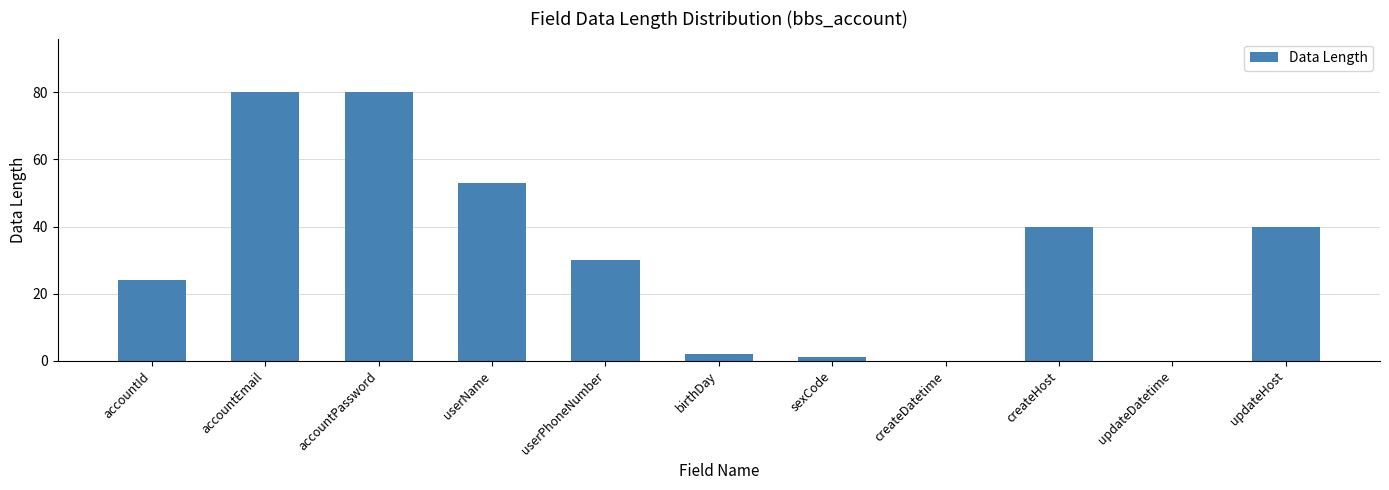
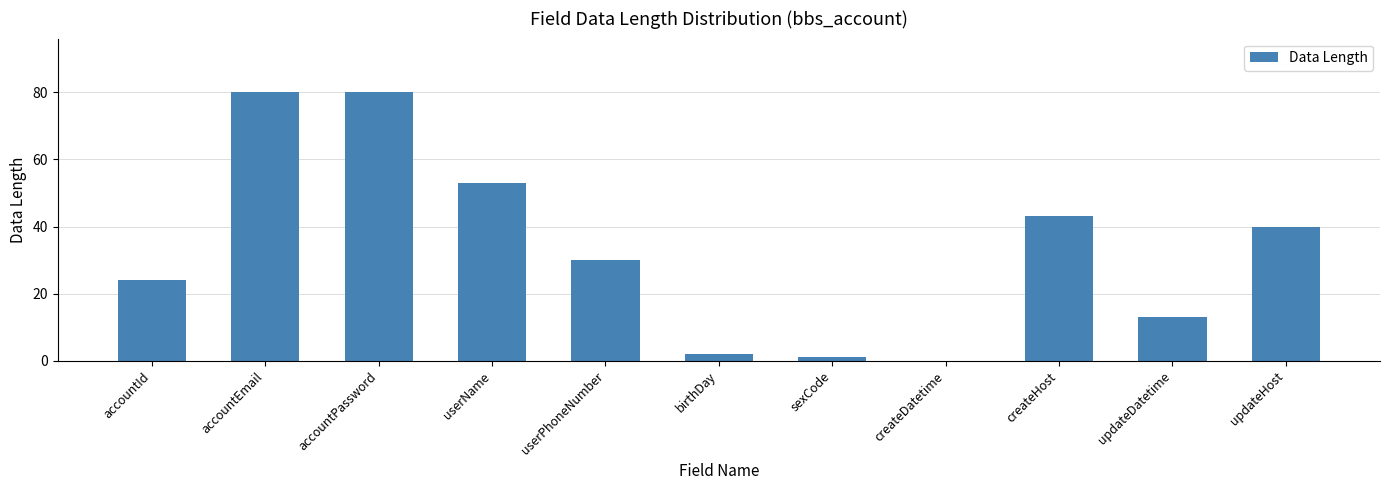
  {
    "accountId": 24,
    "accountEmail": 80,
    "accountPassword": 80,
    "userName": 53,
    "userPhoneNumber": 30,
    "birthDay": 2,
    "sexCode": 1,
    "createDatetime": 0,
-   "createHost": 40,
-   "updateDatetime": 0,
+   "createHost": 43,
+   "updateDatetime": 13,
    "updateHost": 40
  }
